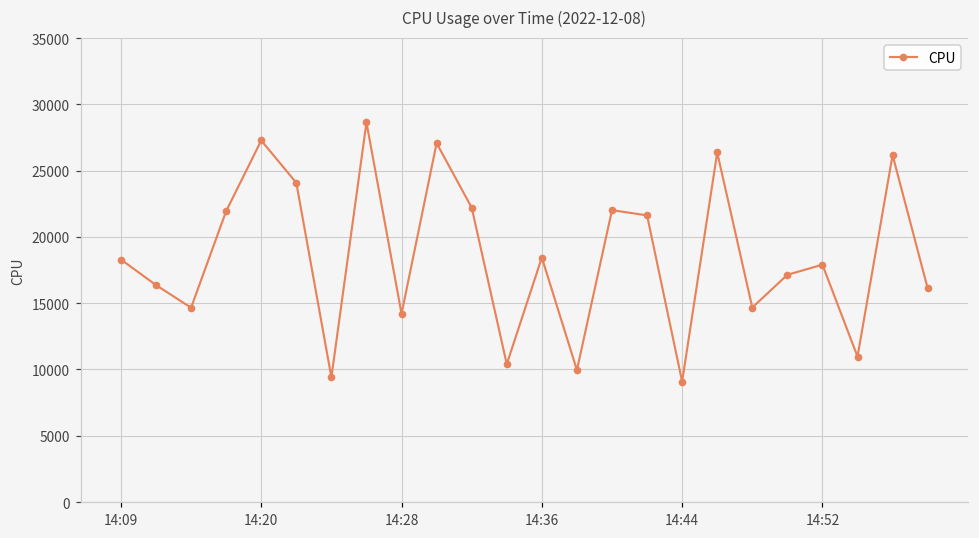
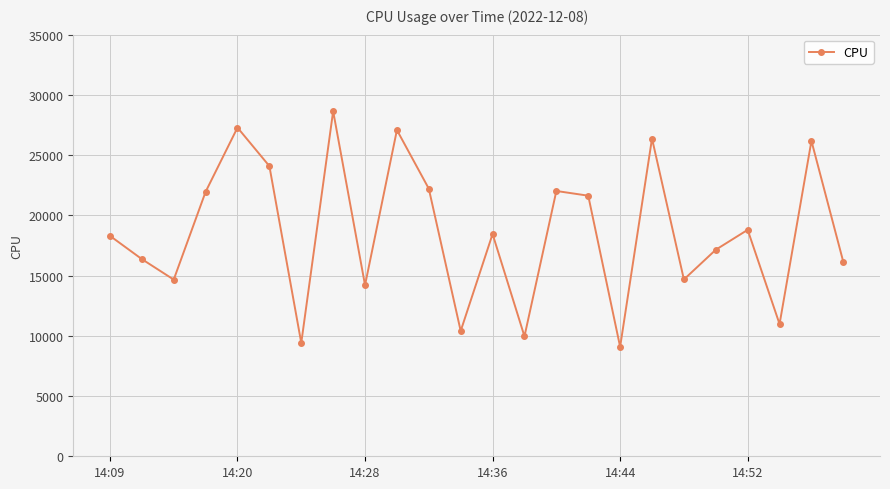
  {
    "14:09": 18300,
    "14:20": 27300,
    "14:28": 14200,
    "14:36": 18400,
    "14:44": 9100,
-   "14:52": 17900
+   "14:52": 18800
  }
